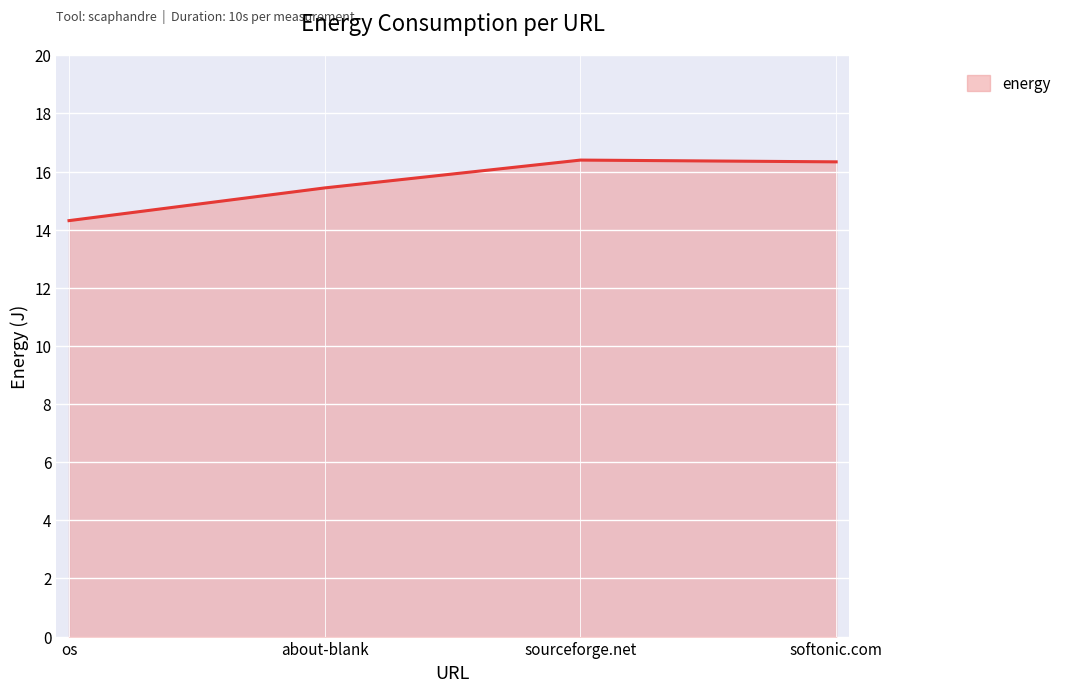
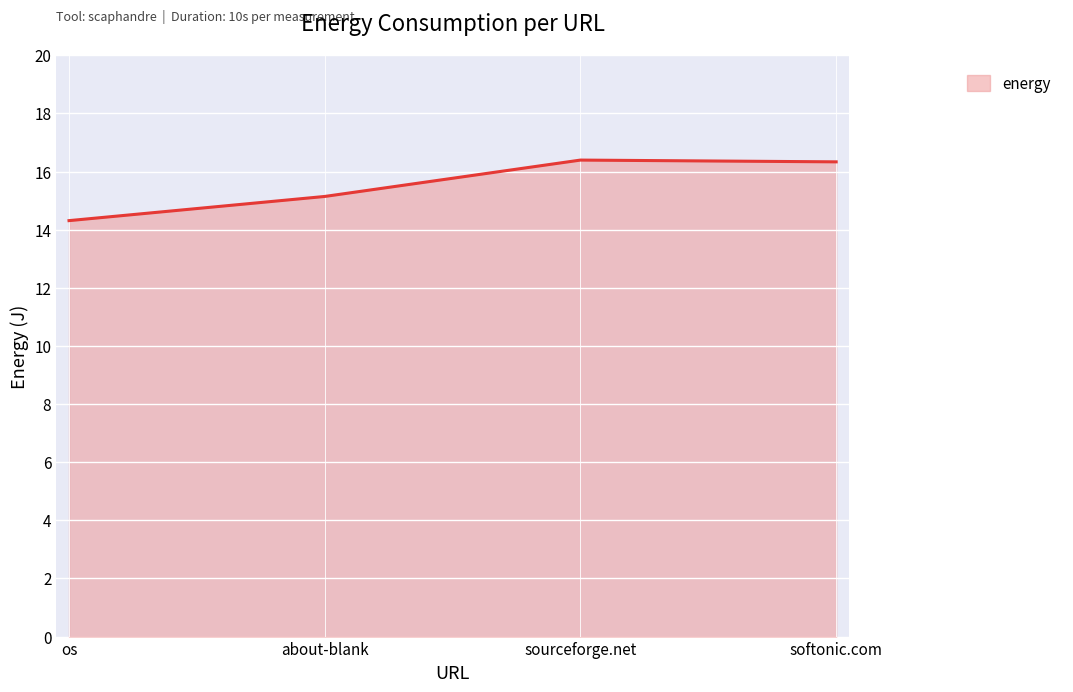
  {
    "os": 14.3,
-   "about-blank": 15.4,
+   "about-blank": 15.1,
    "sourceforge.net": 16.4,
    "softonic.com": 16.3
  }
